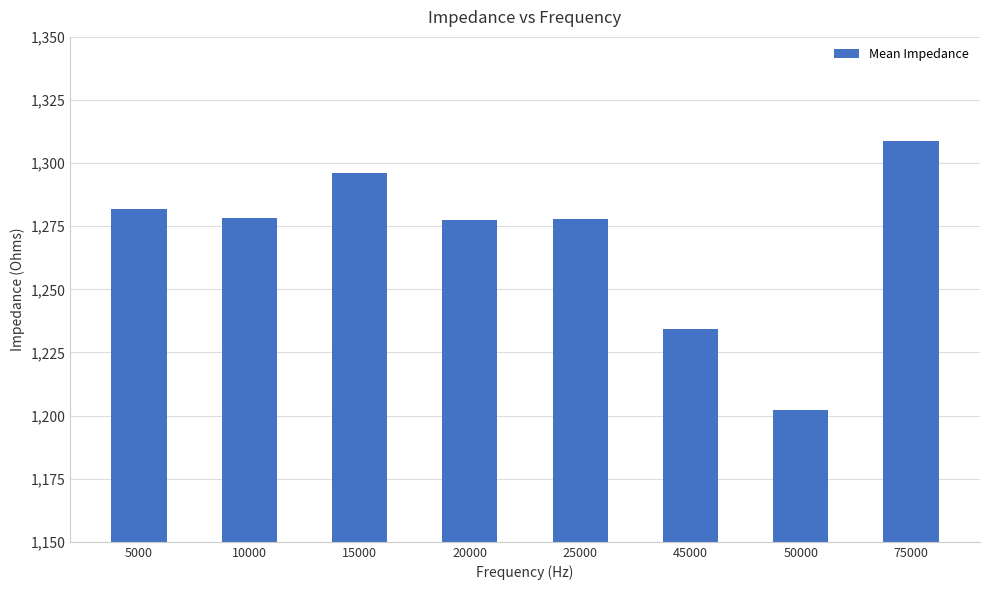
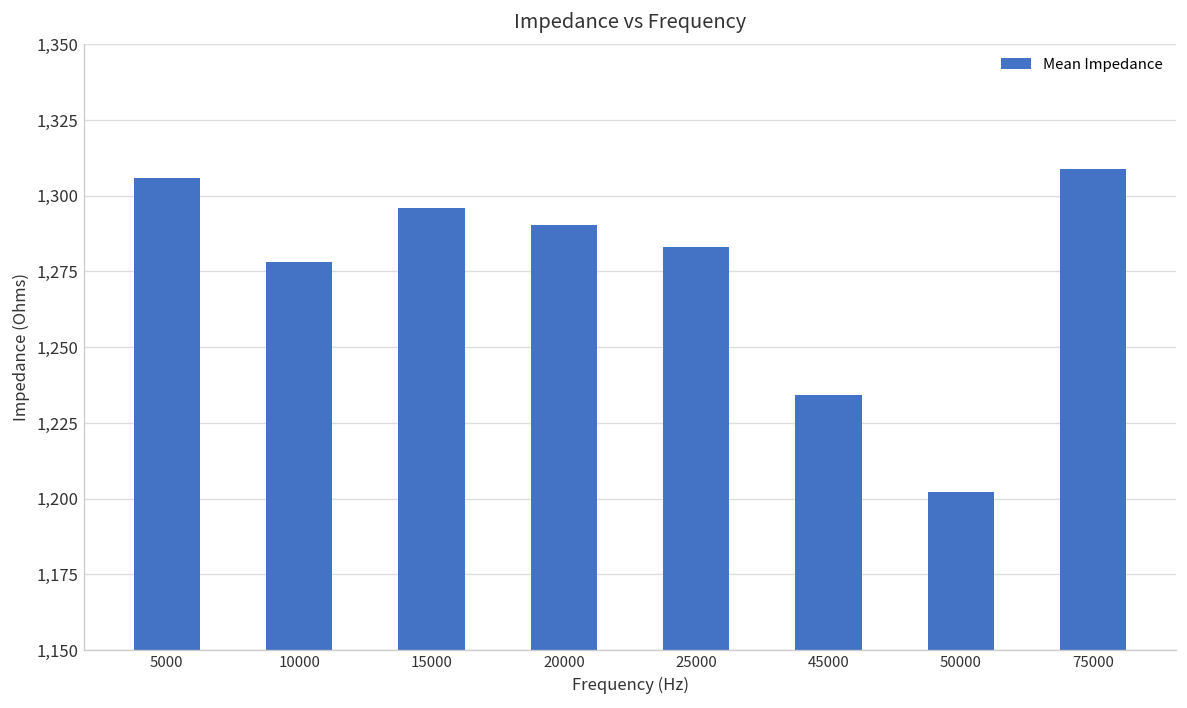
  {
-   "5000": "1,282",
+   "5000": "1,306",
    "10000": "1,278",
    "15000": "1,296",
-   "20000": "1,278",
-   "25000": "1,278",
+   "20000": "1,290",
+   "25000": "1,283",
    "45000": "1,234",
    "50000": "1,202",
    "75000": "1,309"
  }
